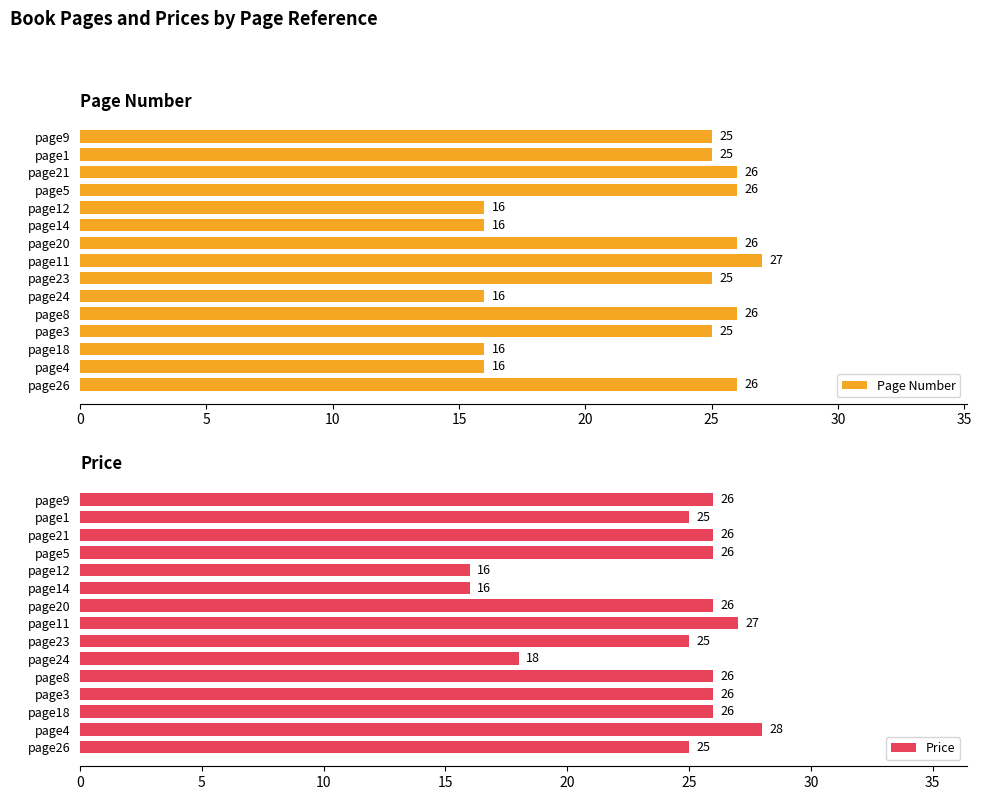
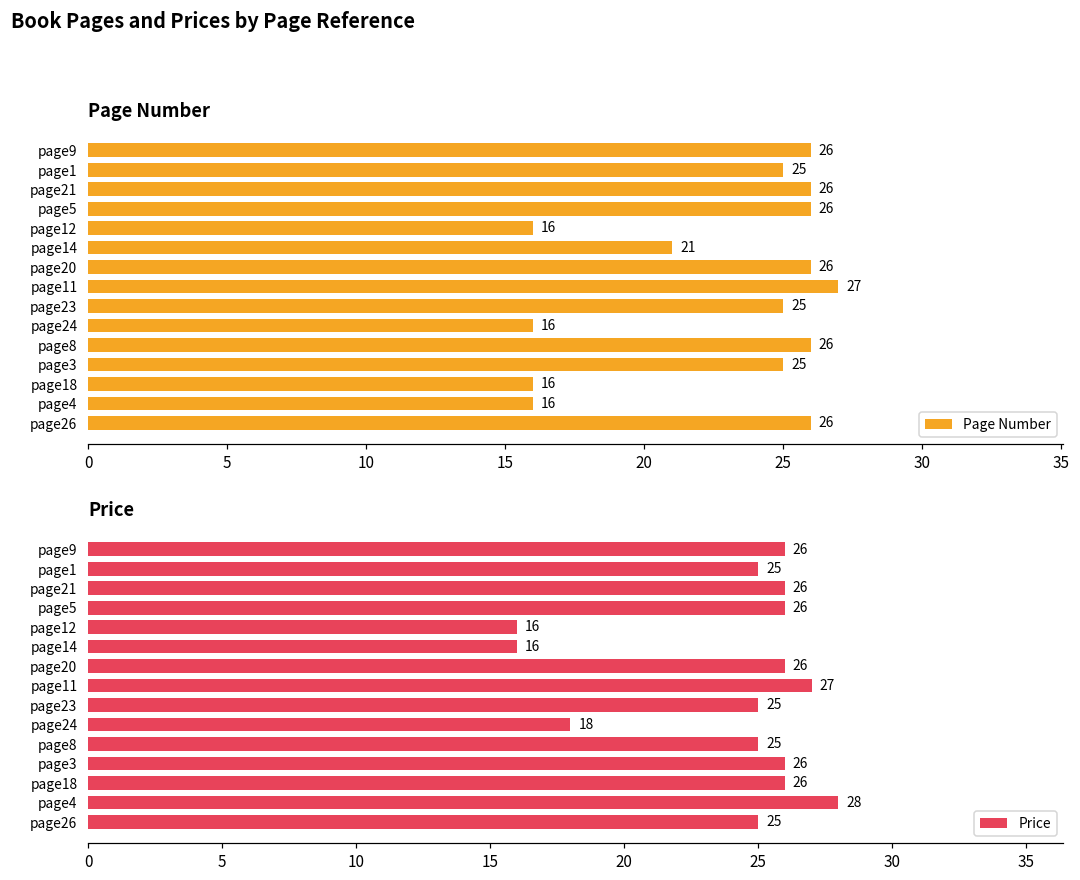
  {
    "Page Number": {
-     "page9": 25,
+     "page9": 26,
      "page1": 25,
      "page21": 26,
      "page5": 26,
      "page12": 16,
-     "page14": 16,
+     "page14": 21,
      "page20": 26,
      "page11": 27,
      "page23": 25,
      "page24": 16,
      "page8": 26,
      "page3": 25,
      "page18": 16,
      "page4": 16,
      "page26": 26
    },
    "Price": {
      "page9": 26,
      "page1": 25,
      "page21": 26,
      "page5": 26,
      "page12": 16,
      "page14": 16,
      "page20": 26,
      "page11": 27,
      "page23": 25,
      "page24": 18,
-     "page8": 26,
+     "page8": 25,
      "page3": 26,
      "page18": 26,
      "page4": 28,
      "page26": 25
    }
  }
